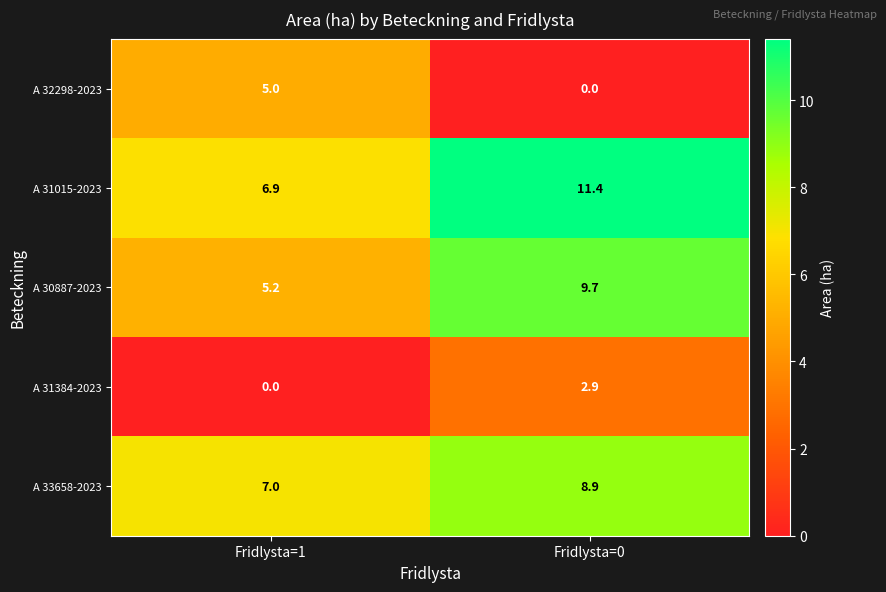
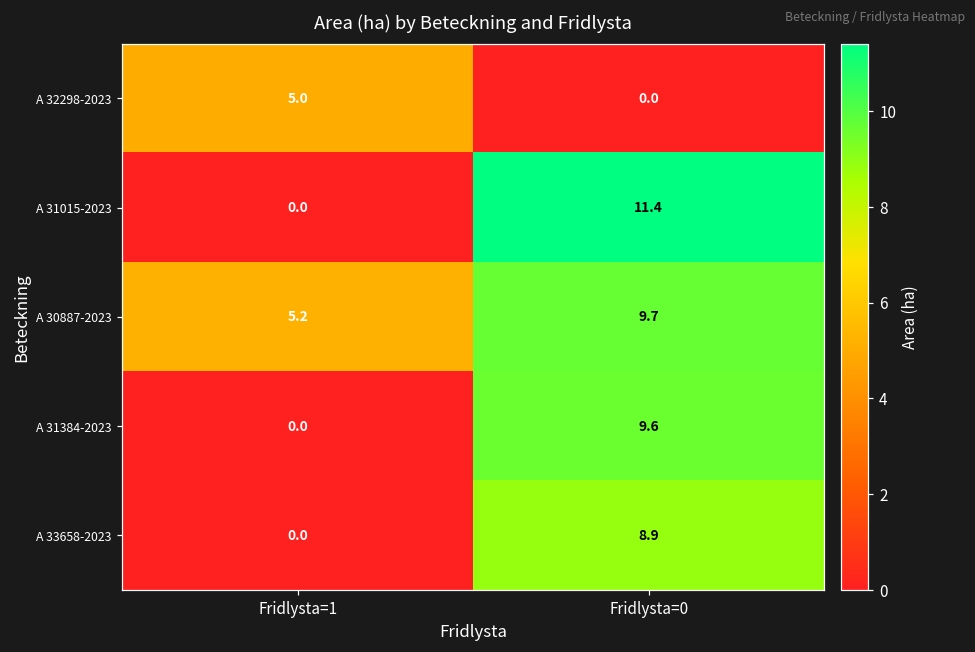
  {
    "A 32298-2023": {
      "Fridlysta=1": 5.0,
      "Fridlysta=0": 0.0
    },
    "A 31015-2023": {
-     "Fridlysta=1": 6.9,
+     "Fridlysta=1": 0.0,
      "Fridlysta=0": 11.4
    },
    "A 30887-2023": {
      "Fridlysta=1": 5.2,
      "Fridlysta=0": 9.7
    },
    "A 31384-2023": {
      "Fridlysta=1": 0.0,
-     "Fridlysta=0": 2.9
+     "Fridlysta=0": 9.6
    },
    "A 33658-2023": {
-     "Fridlysta=1": 7.0,
+     "Fridlysta=1": 0.0,
      "Fridlysta=0": 8.9
    }
  }
